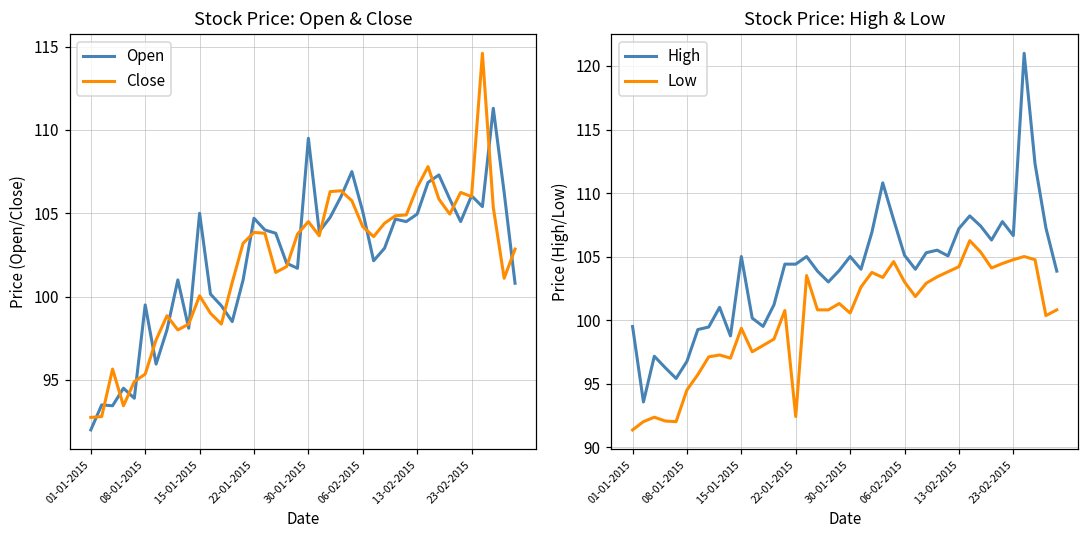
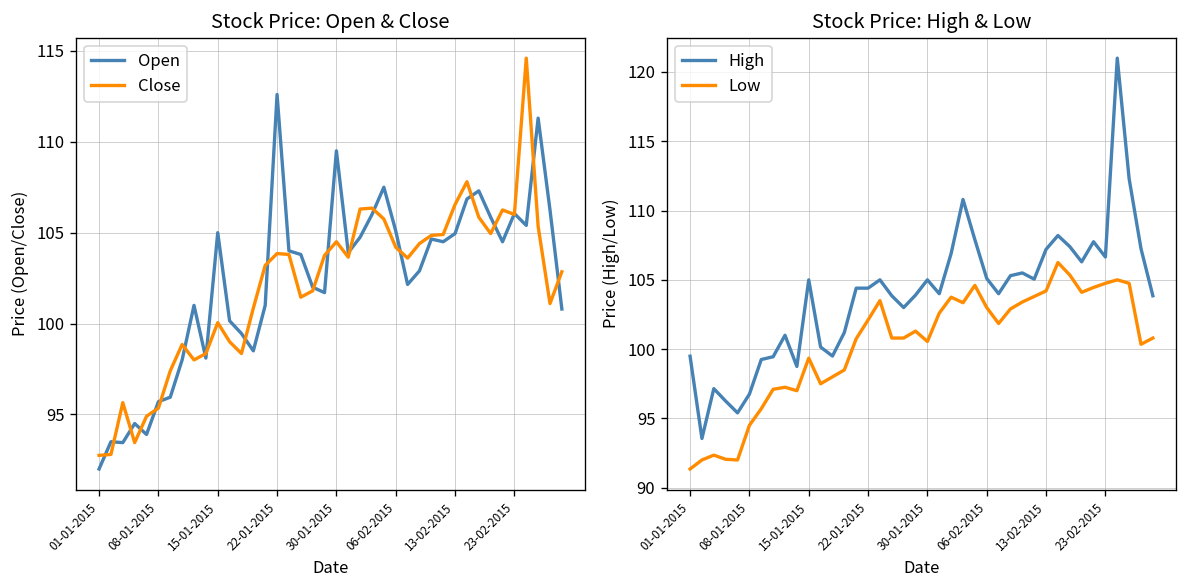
  {
    "Stock Price: Open & Close": {
      "Open": {
        "01-01-2015": 92.0,
-       "08-01-2015": 99.5,
+       "08-01-2015": 95.7,
        "15-01-2015": 105.0,
-       "22-01-2015": 104.7,
+       "22-01-2015": 112.6,
        "30-01-2015": 109.5,
        "06-02-2015": 105.1,
        "13-02-2015": 105.0
      },
      "Close": {
        "01-01-2015": 92.8,
        "08-01-2015": 95.4,
        "15-01-2015": 100.1,
        "22-01-2015": 103.9,
        "30-01-2015": 104.5,
        "06-02-2015": 104.2,
        "13-02-2015": 106.6
      }
    },
    "Stock Price: High & Low": {
      "High": {
        "01-01-2015": 99.5,
        "08-01-2015": 96.8,
        "15-01-2015": 105.0,
        "22-01-2015": 104.4,
        "30-01-2015": 105.0,
        "06-02-2015": 105.1,
        "13-02-2015": 107.2,
        "23-02-2015": 106.7
      },
      "Low": {
        "01-01-2015": 91.4,
        "08-01-2015": 94.5,
        "15-01-2015": 99.4,
-       "22-01-2015": 92.4,
+       "22-01-2015": 102.1,
        "30-01-2015": 100.6,
        "06-02-2015": 103.0,
        "13-02-2015": 104.2,
        "23-02-2015": 104.8
      }
    }
  }
